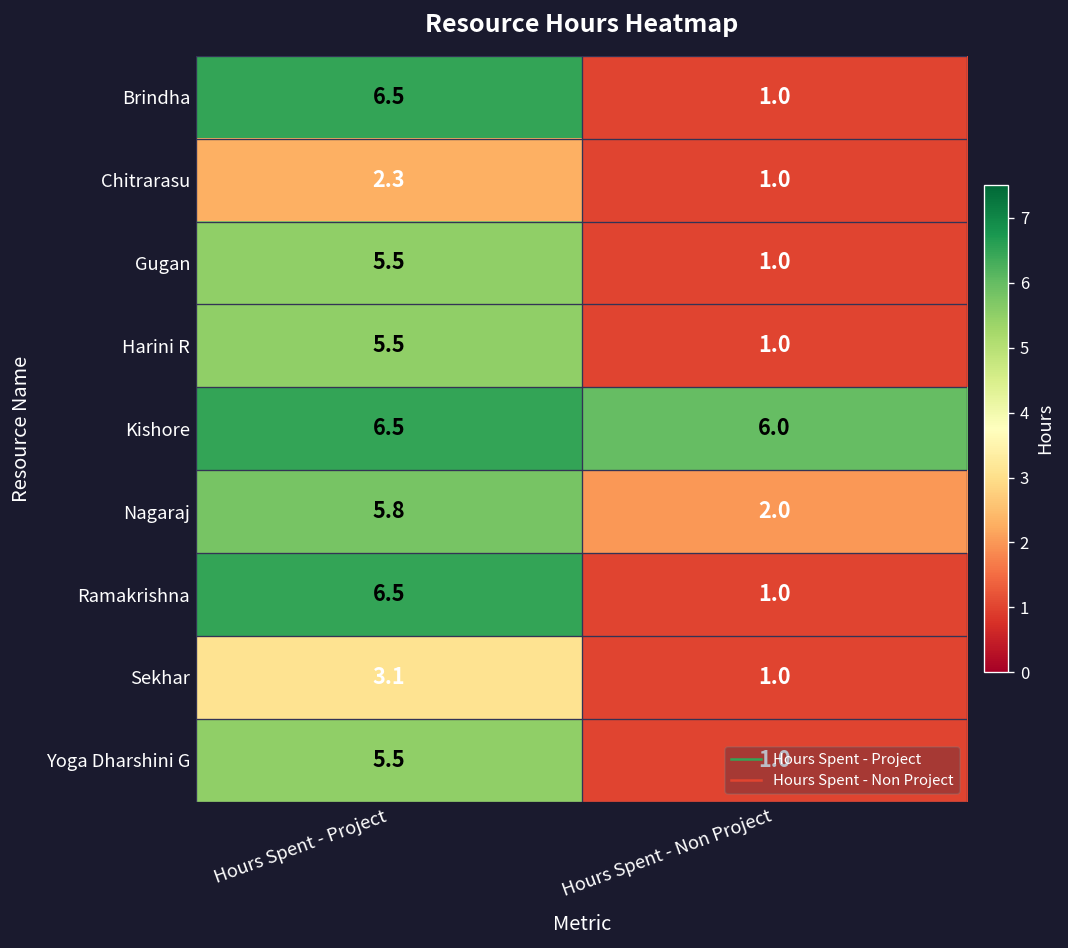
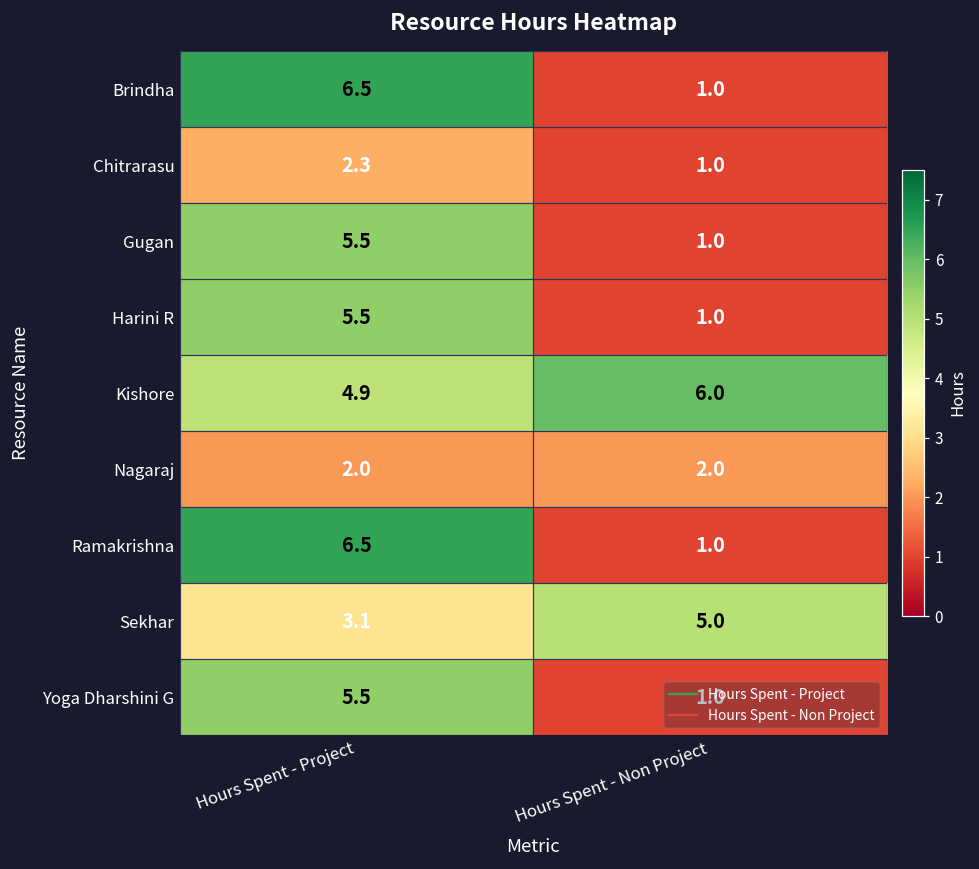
  {
    "Brindha": {
      "Hours Spent - Project": 6.5,
      "Hours Spent - Non Project": 1.0
    },
    "Chitrarasu": {
      "Hours Spent - Project": 2.3,
      "Hours Spent - Non Project": 1.0
    },
    "Gugan": {
      "Hours Spent - Project": 5.5,
      "Hours Spent - Non Project": 1.0
    },
    "Harini R": {
      "Hours Spent - Project": 5.5,
      "Hours Spent - Non Project": 1.0
    },
    "Kishore": {
-     "Hours Spent - Project": 6.5,
+     "Hours Spent - Project": 4.9,
      "Hours Spent - Non Project": 6.0
    },
    "Nagaraj": {
-     "Hours Spent - Project": 5.8,
+     "Hours Spent - Project": 2.0,
      "Hours Spent - Non Project": 2.0
    },
    "Ramakrishna": {
      "Hours Spent - Project": 6.5,
      "Hours Spent - Non Project": 1.0
    },
    "Sekhar": {
      "Hours Spent - Project": 3.1,
-     "Hours Spent - Non Project": 1.0
+     "Hours Spent - Non Project": 5.0
    },
    "Yoga Dharshini G": {
      "Hours Spent - Project": 5.5
    }
  }
